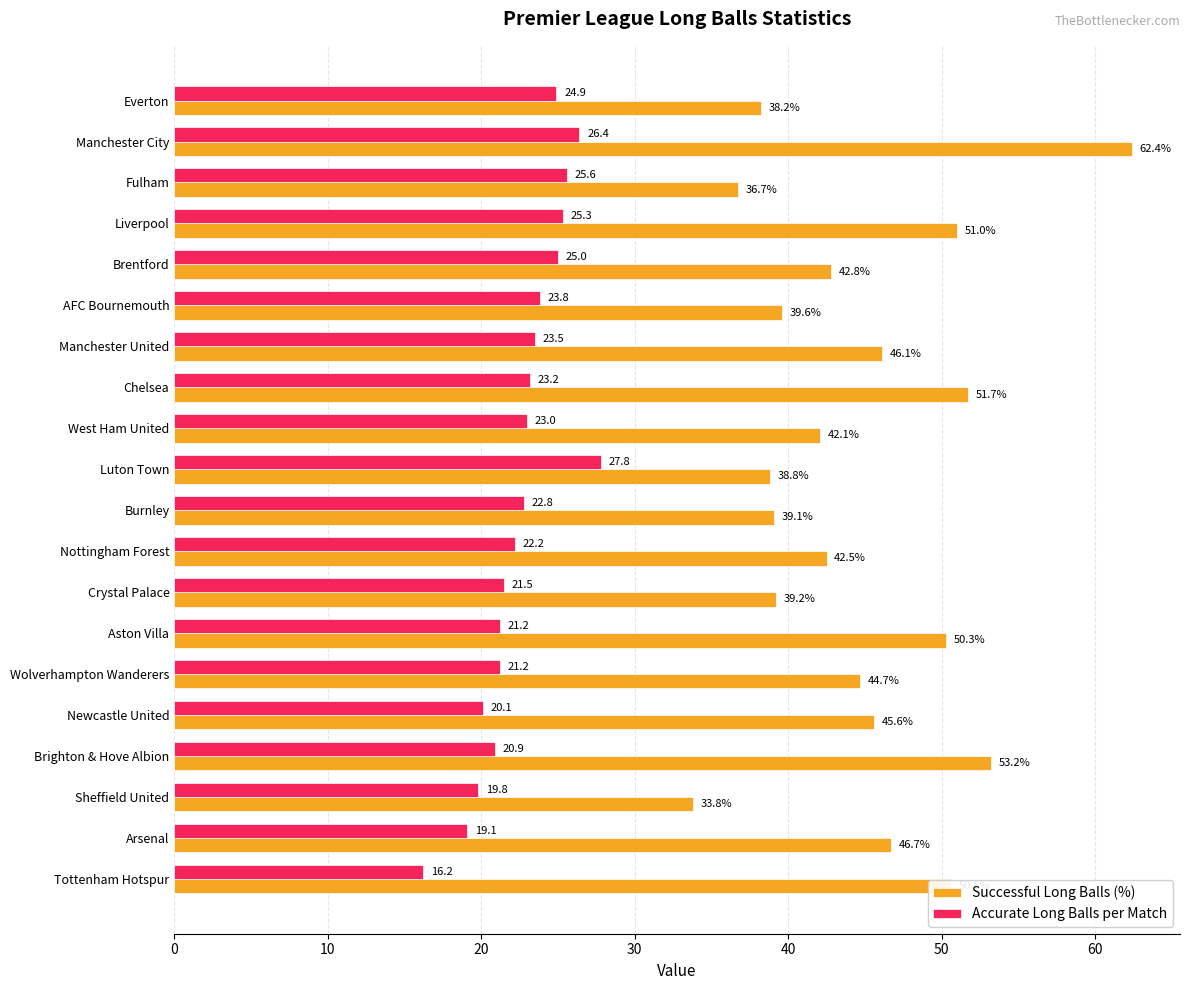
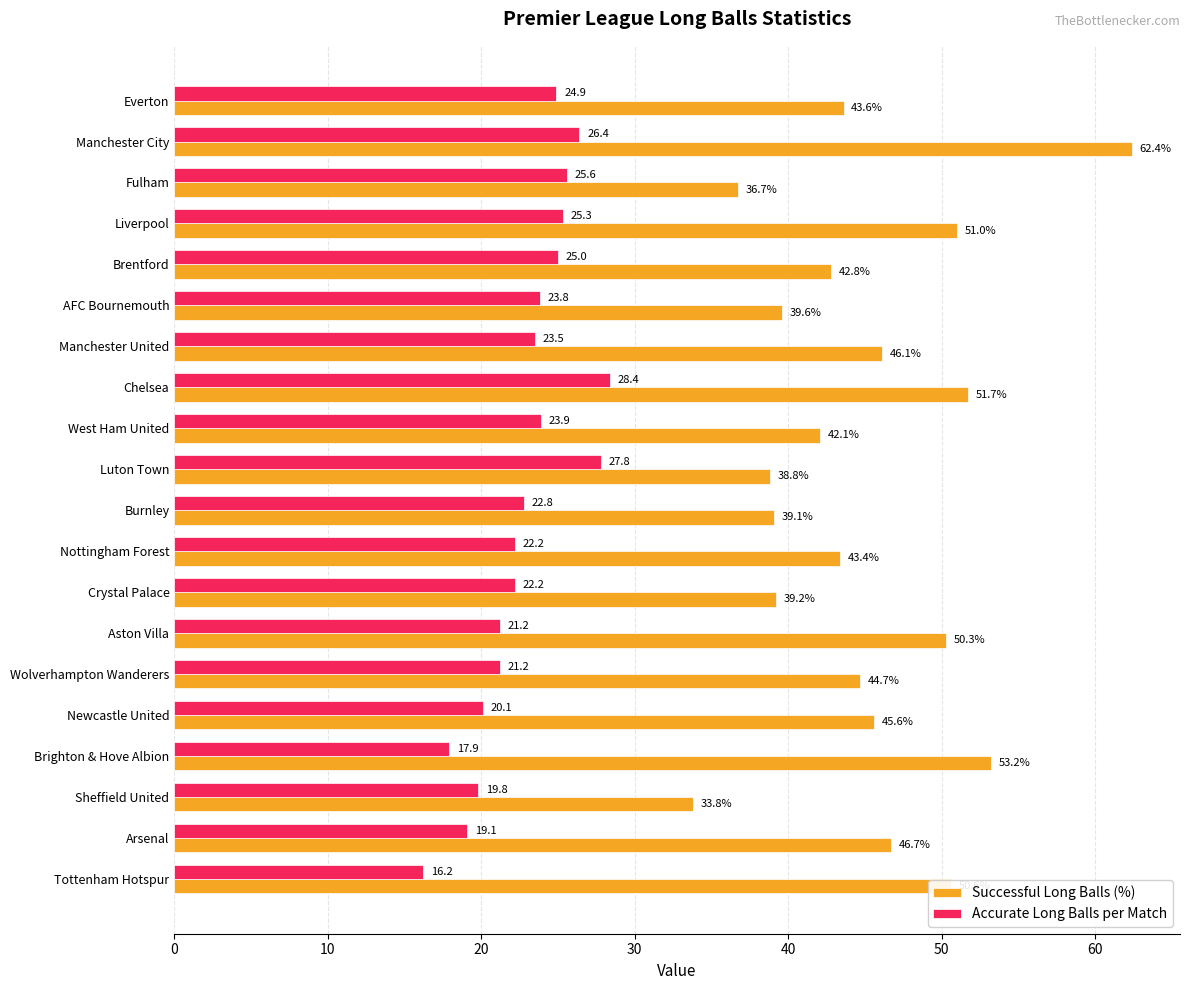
  {
    "Successful Long Balls (%)": {
-     "Everton": "38.2%",
+     "Everton": "43.6%",
      "Manchester City": "62.4%",
      "Fulham": "36.7%",
      "Liverpool": "51.0%",
      "Brentford": "42.8%",
      "AFC Bournemouth": "39.6%",
      "Manchester United": "46.1%",
      "Chelsea": "51.7%",
      "West Ham United": "42.1%",
      "Luton Town": "38.8%",
      "Burnley": "39.1%",
-     "Nottingham Forest": "42.5%",
+     "Nottingham Forest": "43.4%",
      "Crystal Palace": "39.2%",
      "Aston Villa": "50.3%",
      "Wolverhampton Wanderers": "44.7%",
      "Newcastle United": "45.6%",
      "Brighton & Hove Albion": "53.2%",
      "Sheffield United": "33.8%",
      "Arsenal": "46.7%"
    },
    "Accurate Long Balls per Match": {
      "Everton": "24.9",
      "Manchester City": "26.4",
      "Fulham": "25.6",
      "Liverpool": "25.3",
      "Brentford": "25.0",
      "AFC Bournemouth": "23.8",
      "Manchester United": "23.5",
-     "Chelsea": "23.2",
-     "West Ham United": "23.0",
+     "Chelsea": "28.4",
+     "West Ham United": "23.9",
      "Luton Town": "27.8",
      "Burnley": "22.8",
      "Nottingham Forest": "22.2",
-     "Crystal Palace": "21.5",
+     "Crystal Palace": "22.2",
      "Aston Villa": "21.2",
      "Wolverhampton Wanderers": "21.2",
      "Newcastle United": "20.1",
-     "Brighton & Hove Albion": "20.9",
+     "Brighton & Hove Albion": "17.9",
      "Sheffield United": "19.8",
      "Arsenal": "19.1",
      "Tottenham Hotspur": "16.2"
    }
  }
